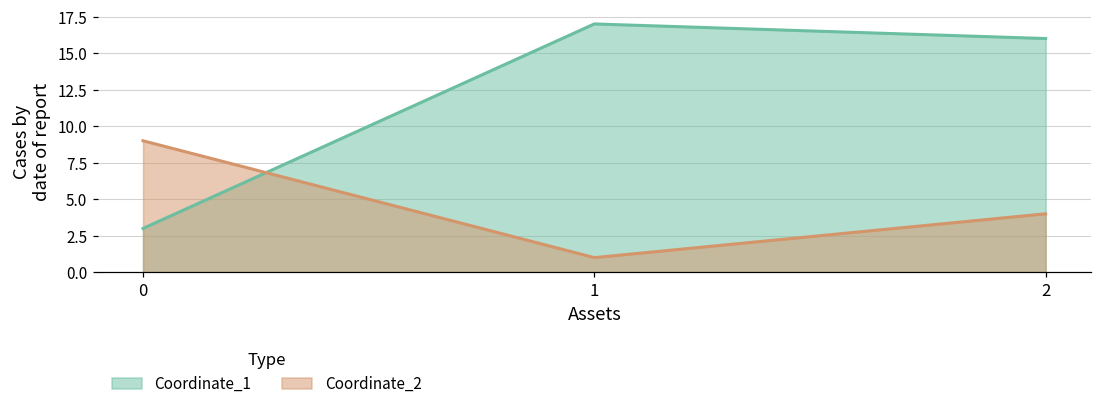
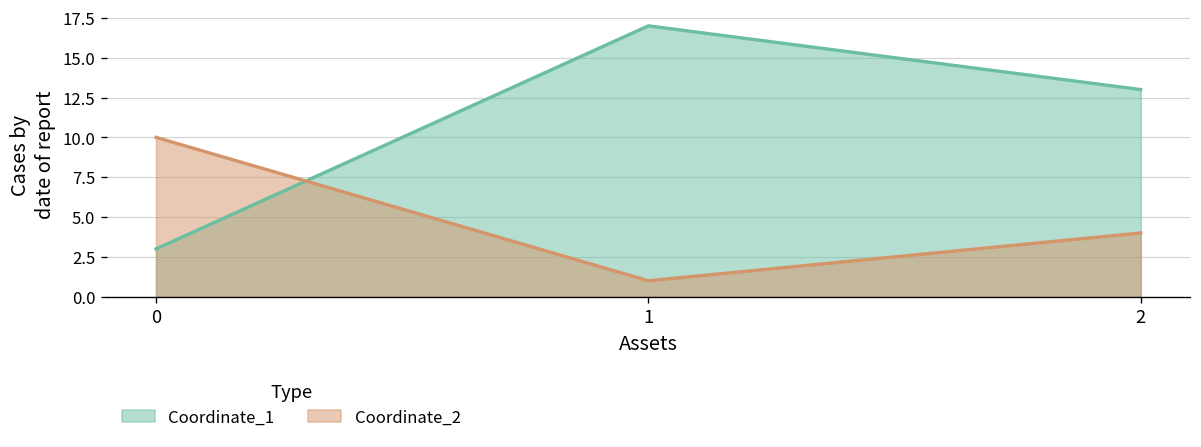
  {
    "Coordinate_1": {
      "0": 3,
      "1": 17,
-     "2": 16
+     "2": 13
    },
    "Coordinate_2": {
-     "0": 9,
+     "0": 10,
      "1": 1,
      "2": 4
    }
  }
